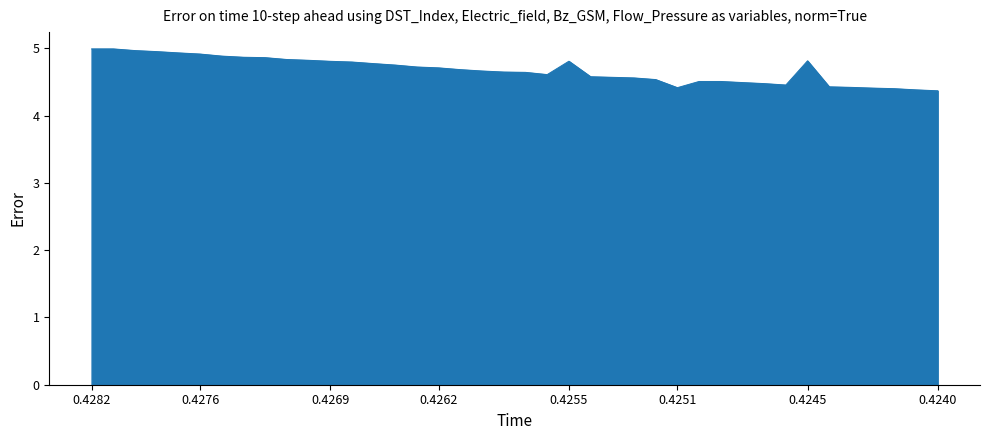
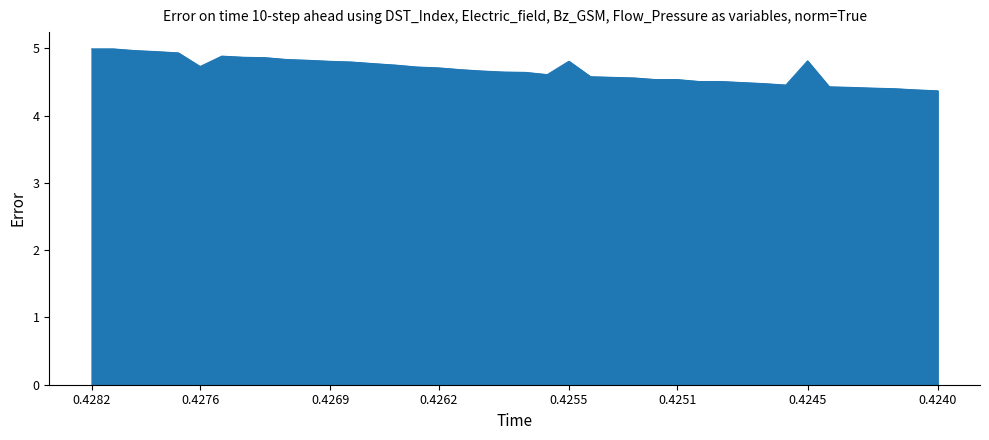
  {
    "0.4282": 5.0,
-   "0.4276": 4.9,
+   "0.4276": 4.7,
    "0.4269": 4.8,
    "0.4262": 4.7,
    "0.4255": 4.8,
-   "0.4251": 4.4,
+   "0.4251": 4.5,
    "0.4245": 4.8,
    "0.4240": 4.4
  }
